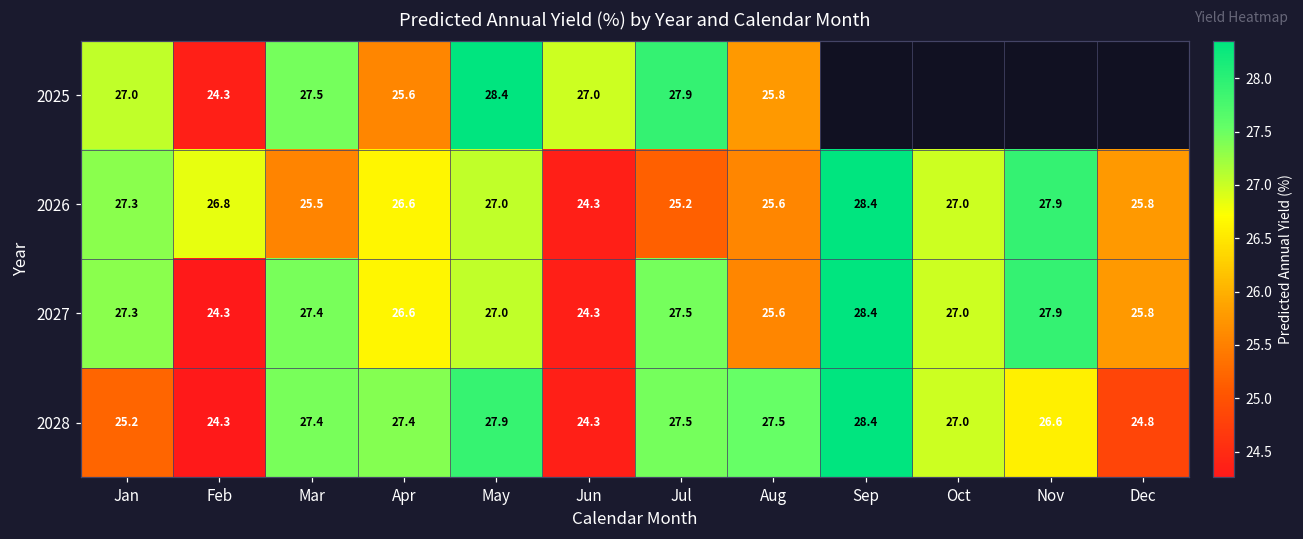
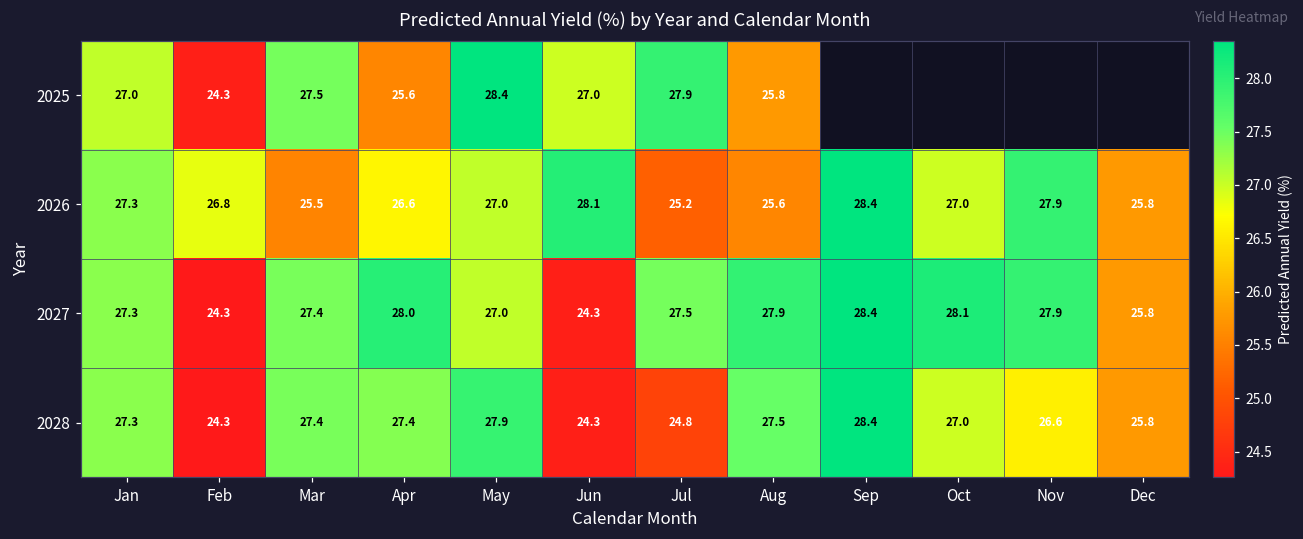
  {
    "2025": {
      "Jan": 27.0,
      "Feb": 24.3,
      "Mar": 27.5,
      "Apr": 25.6,
      "May": 28.4,
      "Jun": 27.0,
      "Jul": 27.9,
      "Aug": 25.8
    },
    "2026": {
      "Jan": 27.3,
      "Feb": 26.8,
      "Mar": 25.5,
      "Apr": 26.6,
      "May": 27.0,
-     "Jun": 24.3,
+     "Jun": 28.1,
      "Jul": 25.2,
      "Aug": 25.6,
      "Sep": 28.4,
      "Oct": 27.0,
      "Nov": 27.9,
      "Dec": 25.8
    },
    "2027": {
      "Jan": 27.3,
      "Feb": 24.3,
      "Mar": 27.4,
-     "Apr": 26.6,
+     "Apr": 28.0,
      "May": 27.0,
      "Jun": 24.3,
      "Jul": 27.5,
-     "Aug": 25.6,
+     "Aug": 27.9,
      "Sep": 28.4,
-     "Oct": 27.0,
+     "Oct": 28.1,
      "Nov": 27.9,
      "Dec": 25.8
    },
    "2028": {
-     "Jan": 25.2,
+     "Jan": 27.3,
      "Feb": 24.3,
      "Mar": 27.4,
      "Apr": 27.4,
      "May": 27.9,
      "Jun": 24.3,
-     "Jul": 27.5,
+     "Jul": 24.8,
      "Aug": 27.5,
      "Sep": 28.4,
      "Oct": 27.0,
      "Nov": 26.6,
-     "Dec": 24.8
+     "Dec": 25.8
    }
  }
